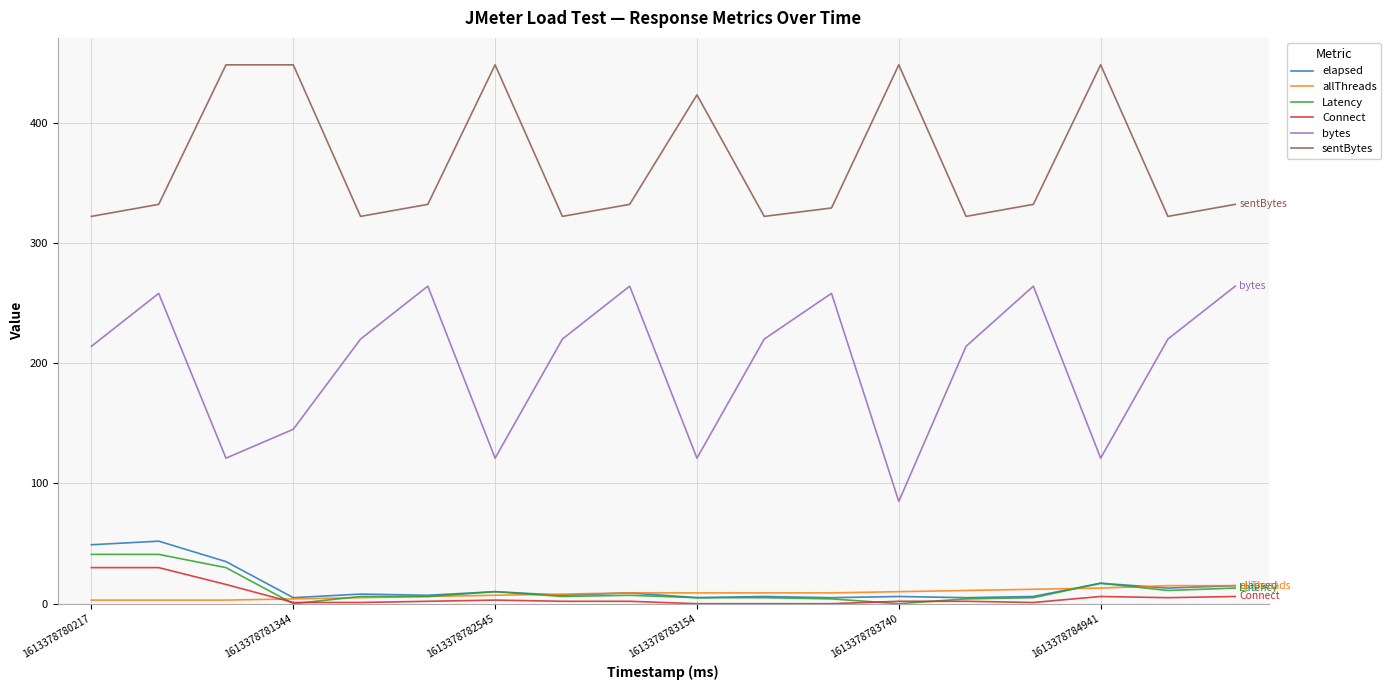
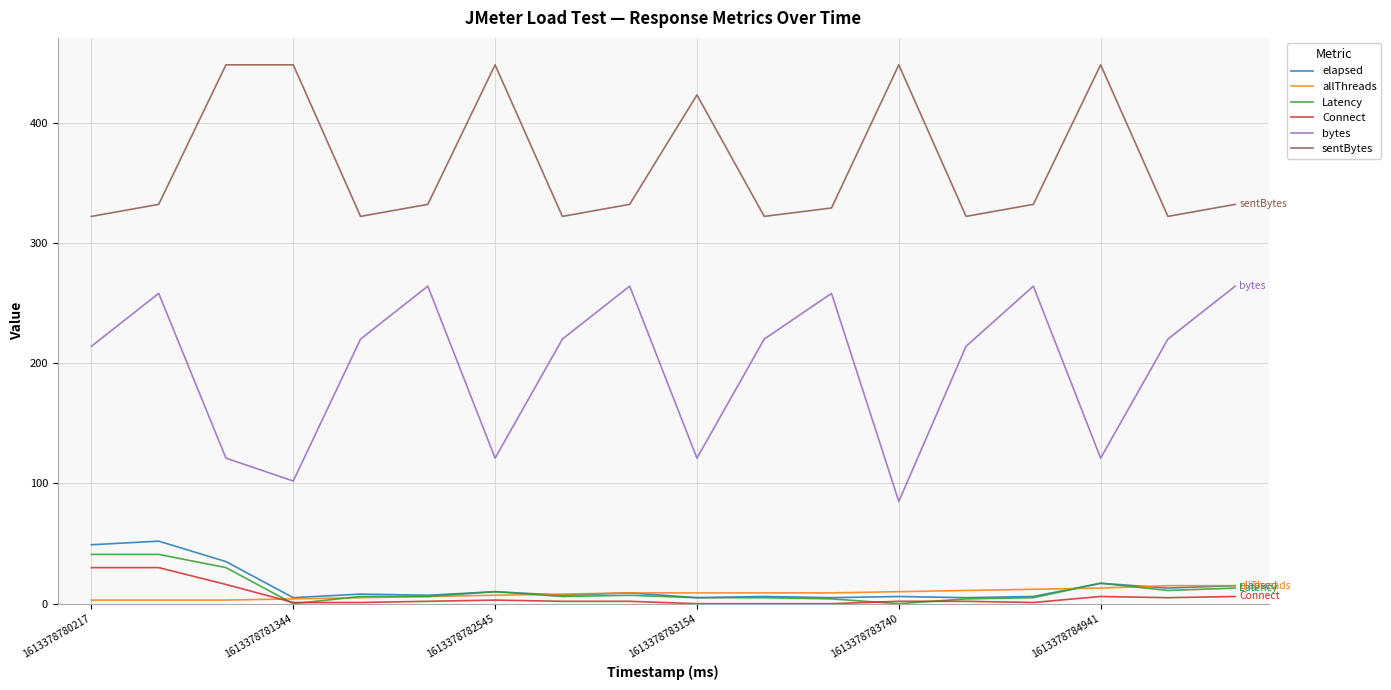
  {
    "elapsed": {
      "1613378783740": 6
    },
    "allThreads": {
      "1613378782545": 7,
      "1613378783154": 9,
      "1613378783740": 10
    },
    "Connect": {
      "1613378782545": 3,
      "1613378783154": 0
    },
    "bytes": {
-     "1613378781344": 145,
+     "1613378781344": 102,
      "1613378782545": 121,
      "1613378783154": 121,
      "1613378783740": 85
    },
    "sentBytes": {
      "1613378781344": 448,
      "1613378782545": 448,
      "1613378783154": 423,
      "1613378783740": 448
    }
  }
